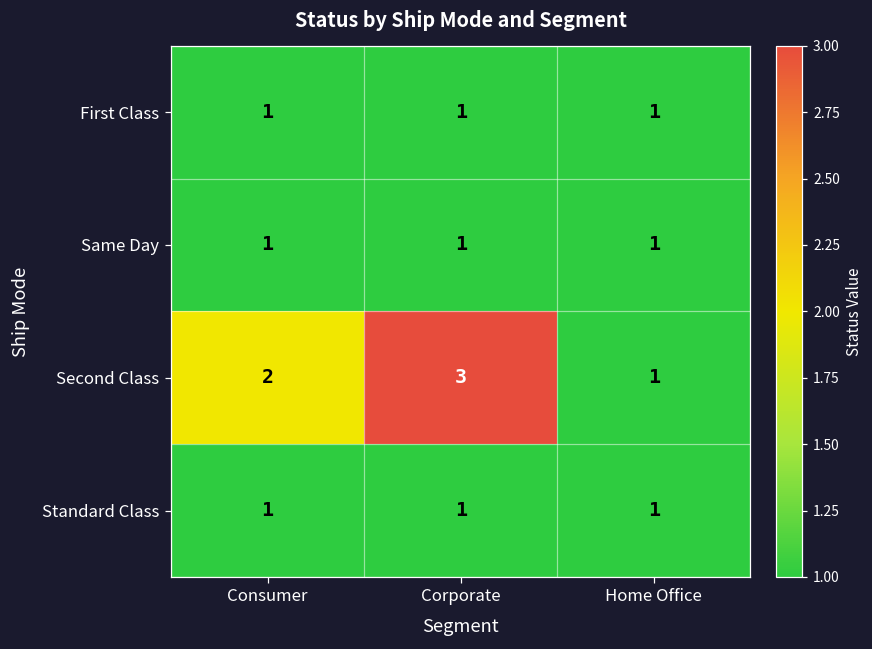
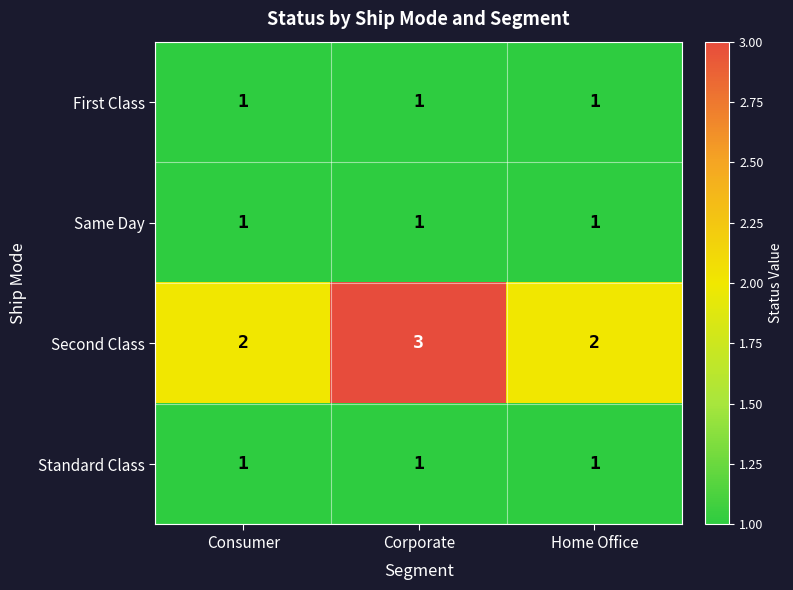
  {
    "First Class": {
      "Consumer": 1,
      "Corporate": 1,
      "Home Office": 1
    },
    "Same Day": {
      "Consumer": 1,
      "Corporate": 1,
      "Home Office": 1
    },
    "Second Class": {
      "Consumer": 2,
      "Corporate": 3,
-     "Home Office": 1
+     "Home Office": 2
    },
    "Standard Class": {
      "Consumer": 1,
      "Corporate": 1,
      "Home Office": 1
    }
  }
